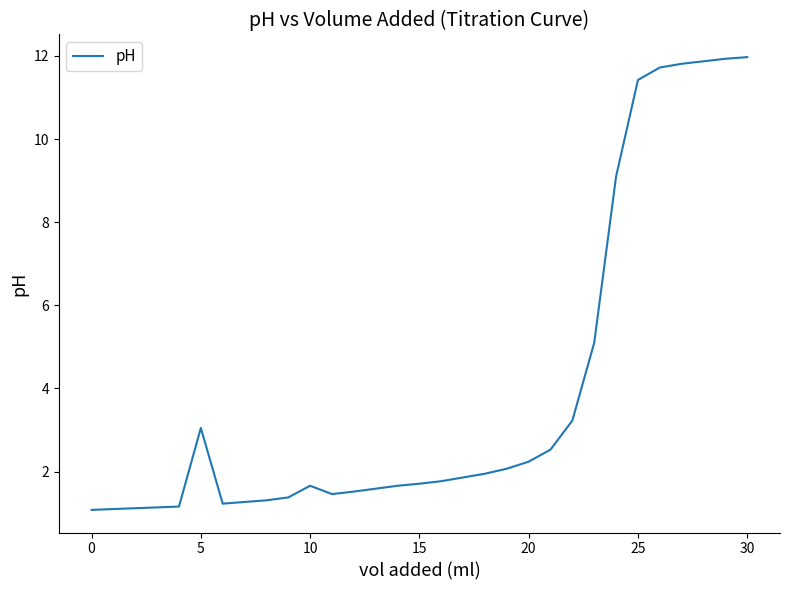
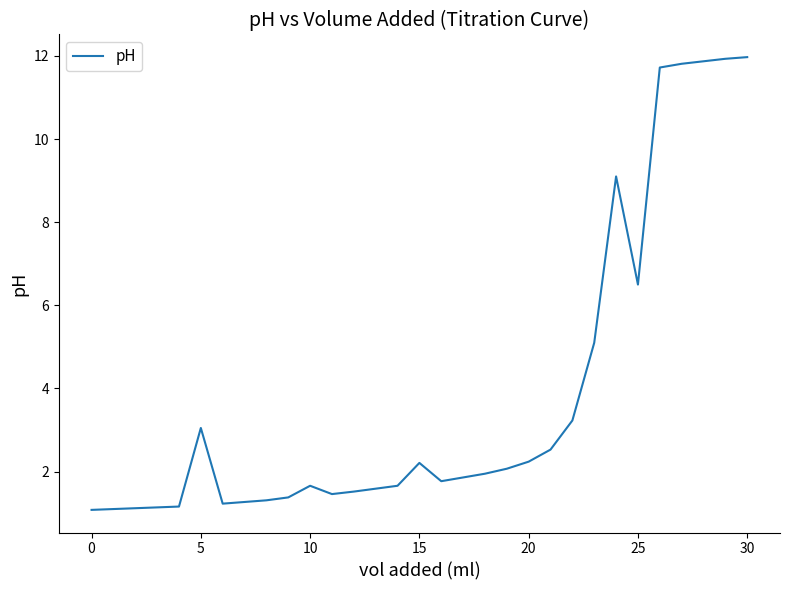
  {
    "0": 1.1,
    "5": 3.1,
    "10": 1.7,
-   "15": 1.7,
+   "15": 2.2,
    "20": 2.2,
-   "25": 11.4,
+   "25": 6.5,
    "30": 12.0
  }
